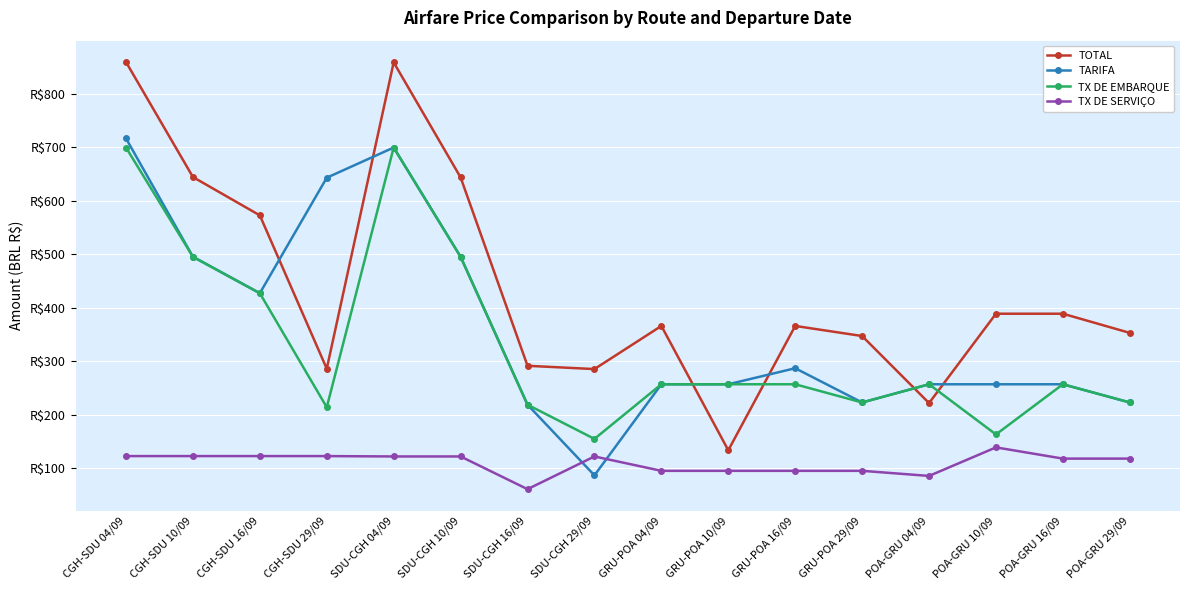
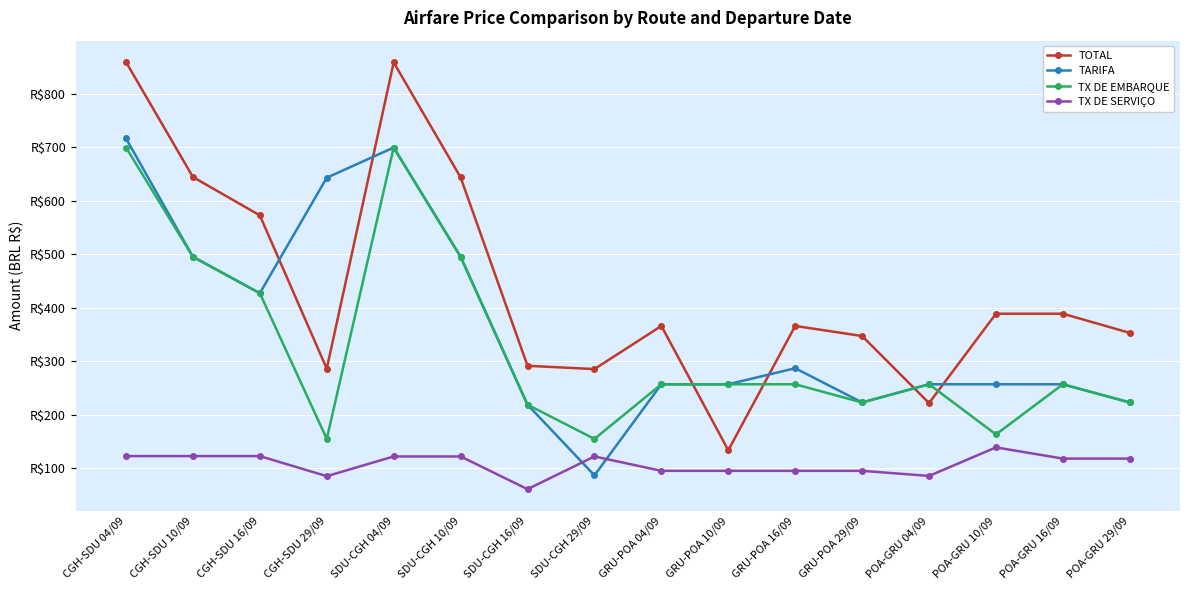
  {
    "TOTAL": {
      "CGH-SDU 04/09": "R$860",
      "CGH-SDU 10/09": "R$640",
      "CGH-SDU 16/09": "R$570",
      "CGH-SDU 29/09": "R$290",
      "SDU-CGH 04/09": "R$860",
      "SDU-CGH 10/09": "R$640",
      "SDU-CGH 16/09": "R$290",
      "SDU-CGH 29/09": "R$290",
      "GRU-POA 04/09": "R$370",
      "GRU-POA 10/09": "R$130",
      "GRU-POA 16/09": "R$370",
      "GRU-POA 29/09": "R$350",
      "POA-GRU 04/09": "R$220",
      "POA-GRU 10/09": "R$390",
      "POA-GRU 16/09": "R$390",
      "POA-GRU 29/09": "R$350"
    },
    "TARIFA": {
      "CGH-SDU 04/09": "R$720",
      "CGH-SDU 29/09": "R$640",
      "SDU-CGH 29/09": "R$90",
      "GRU-POA 16/09": "R$290",
      "POA-GRU 10/09": "R$260"
    },
    "TX DE EMBARQUE": {
      "CGH-SDU 04/09": "R$700",
-     "CGH-SDU 29/09": "R$210",
+     "CGH-SDU 29/09": "R$160",
      "SDU-CGH 29/09": "R$160",
      "GRU-POA 16/09": "R$260",
      "POA-GRU 10/09": "R$160"
    },
    "TX DE SERVIÇO": {
      "CGH-SDU 04/09": "R$120",
      "CGH-SDU 10/09": "R$120",
      "CGH-SDU 16/09": "R$120",
-     "CGH-SDU 29/09": "R$120",
+     "CGH-SDU 29/09": "R$90",
      "SDU-CGH 04/09": "R$120",
      "SDU-CGH 10/09": "R$120",
      "SDU-CGH 16/09": "R$60",
      "SDU-CGH 29/09": "R$120",
      "GRU-POA 04/09": "R$100",
      "GRU-POA 10/09": "R$100",
      "GRU-POA 16/09": "R$100",
      "GRU-POA 29/09": "R$100",
      "POA-GRU 04/09": "R$90",
      "POA-GRU 10/09": "R$140",
      "POA-GRU 16/09": "R$120",
      "POA-GRU 29/09": "R$120"
    }
  }
